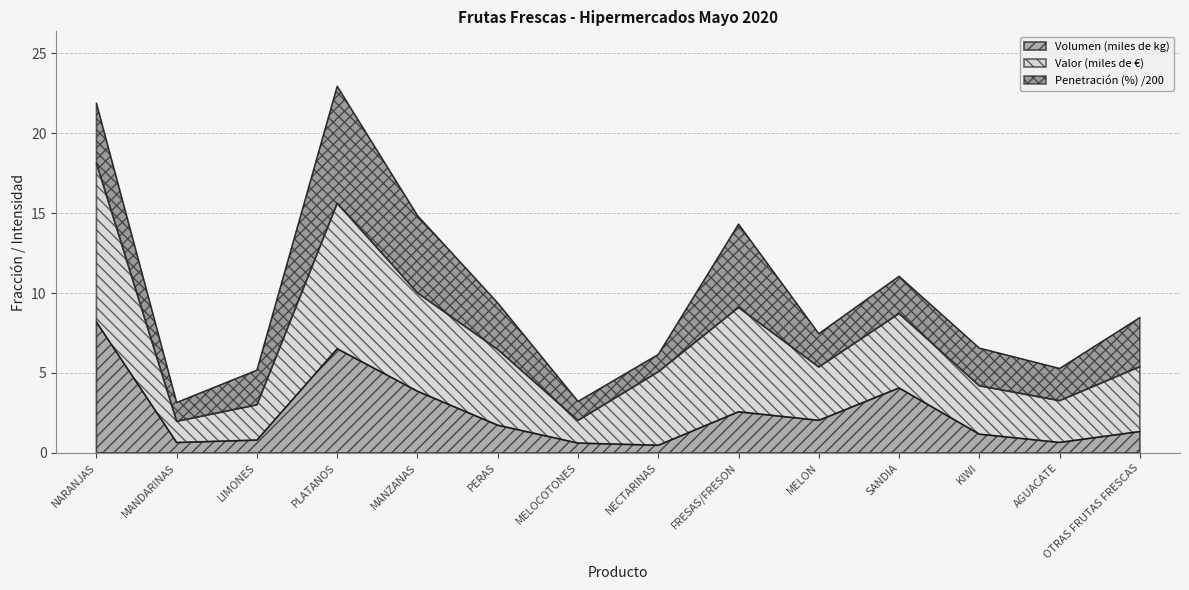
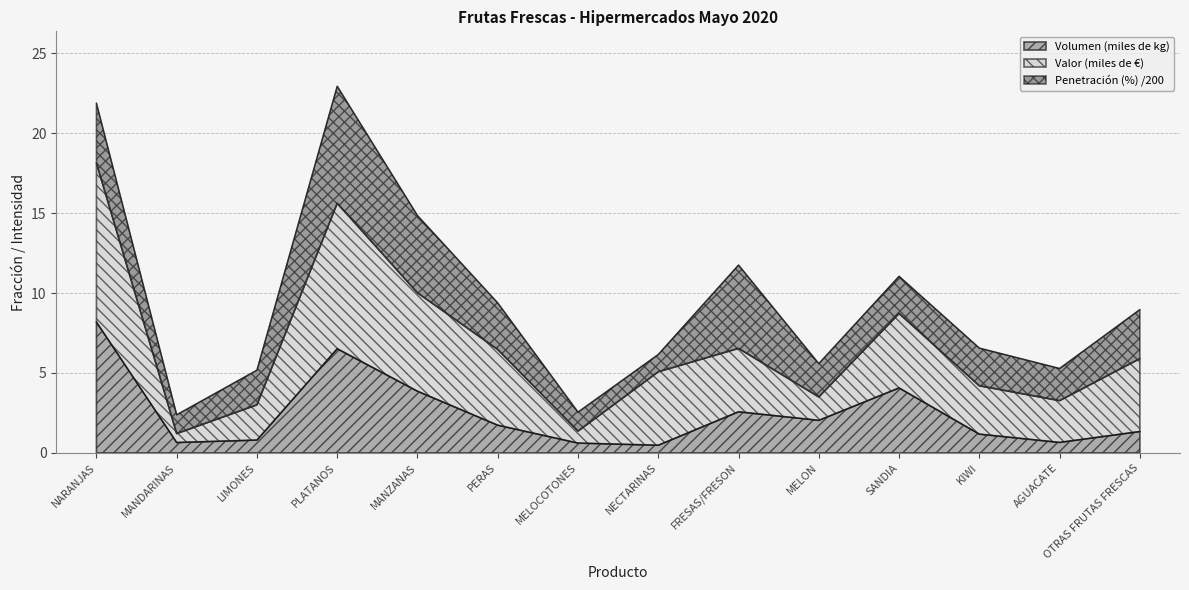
  {
    "Valor (miles de €)": {
      "NARANJAS": 9.9,
-     "MANDARINAS": 1.3,
+     "MANDARINAS": 0.6,
      "LIMONES": 2.2,
      "PLATANOS": 9.1,
      "MANZANAS": 6.2,
      "PERAS": 4.7,
-     "MELOCOTONES": 1.4,
+     "MELOCOTONES": 0.7,
      "NECTARINAS": 4.6,
-     "FRESAS/FRESON": 6.5,
-     "MELON": 3.3,
+     "FRESAS/FRESON": 4.0,
+     "MELON": 1.5,
      "SANDIA": 4.7,
      "KIWI": 3.0,
      "AGUACATE": 2.6,
-     "OTRAS FRUTAS FRESCAS": 4.1
+     "OTRAS FRUTAS FRESCAS": 4.6
    }
  }
